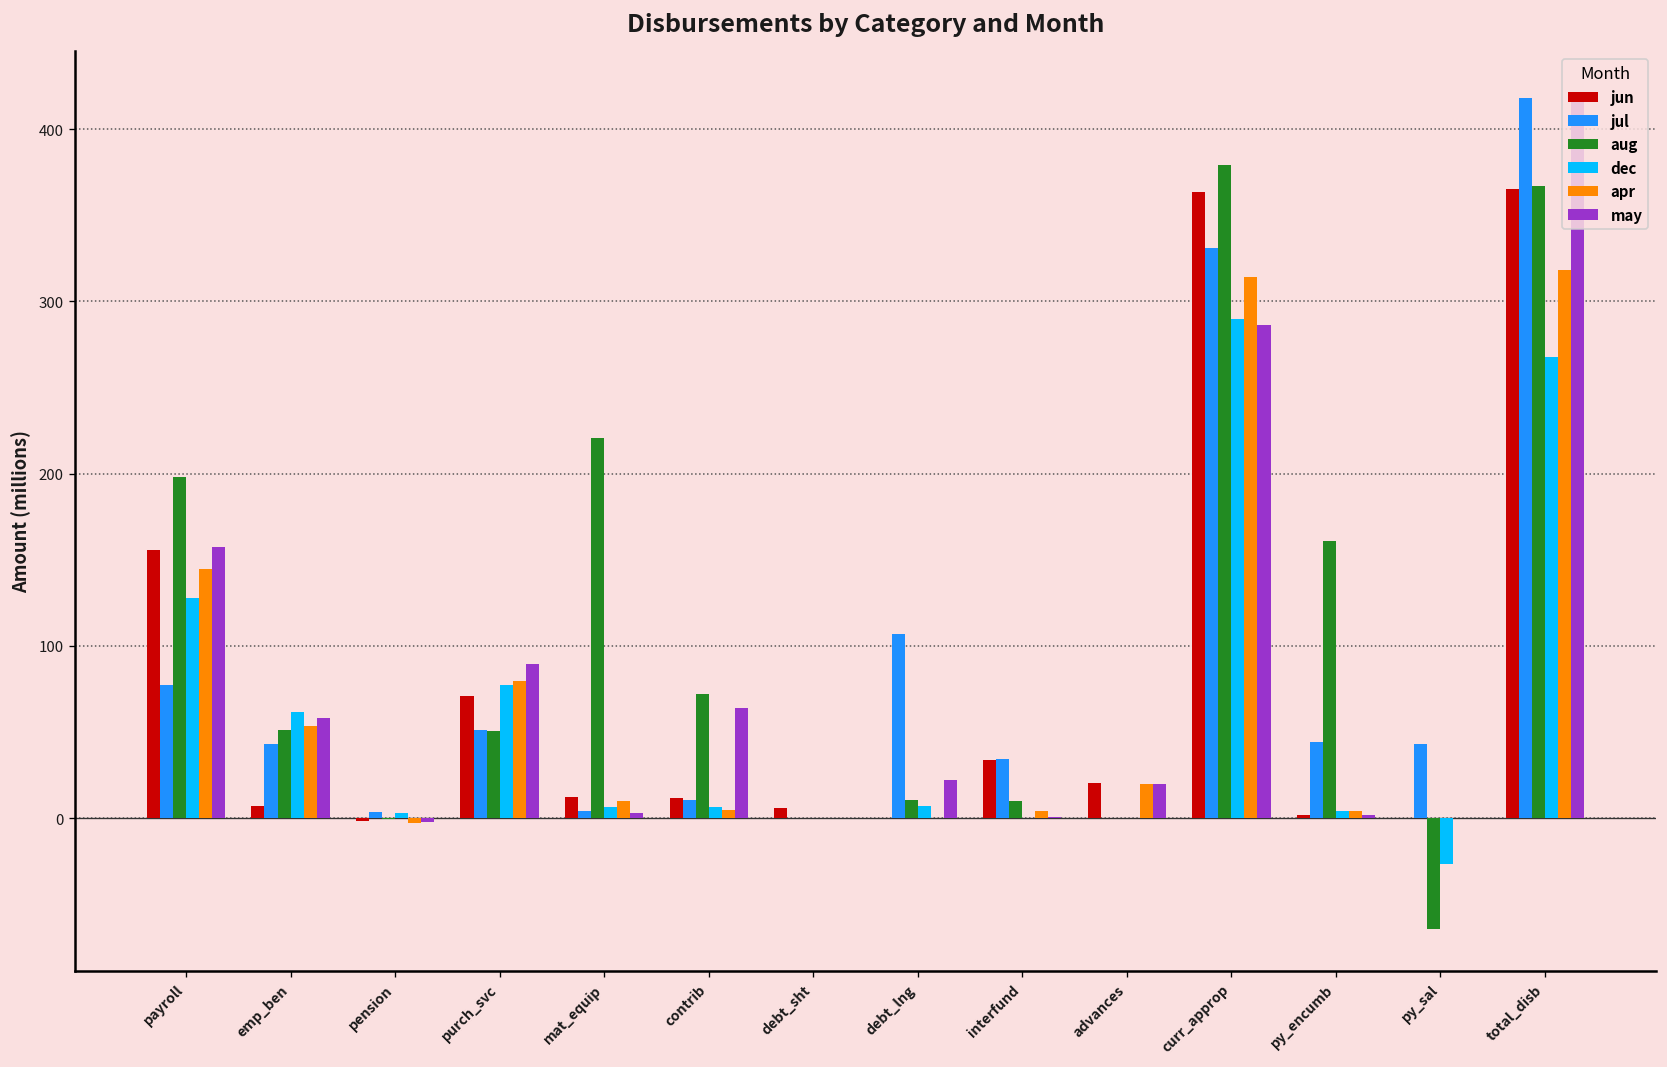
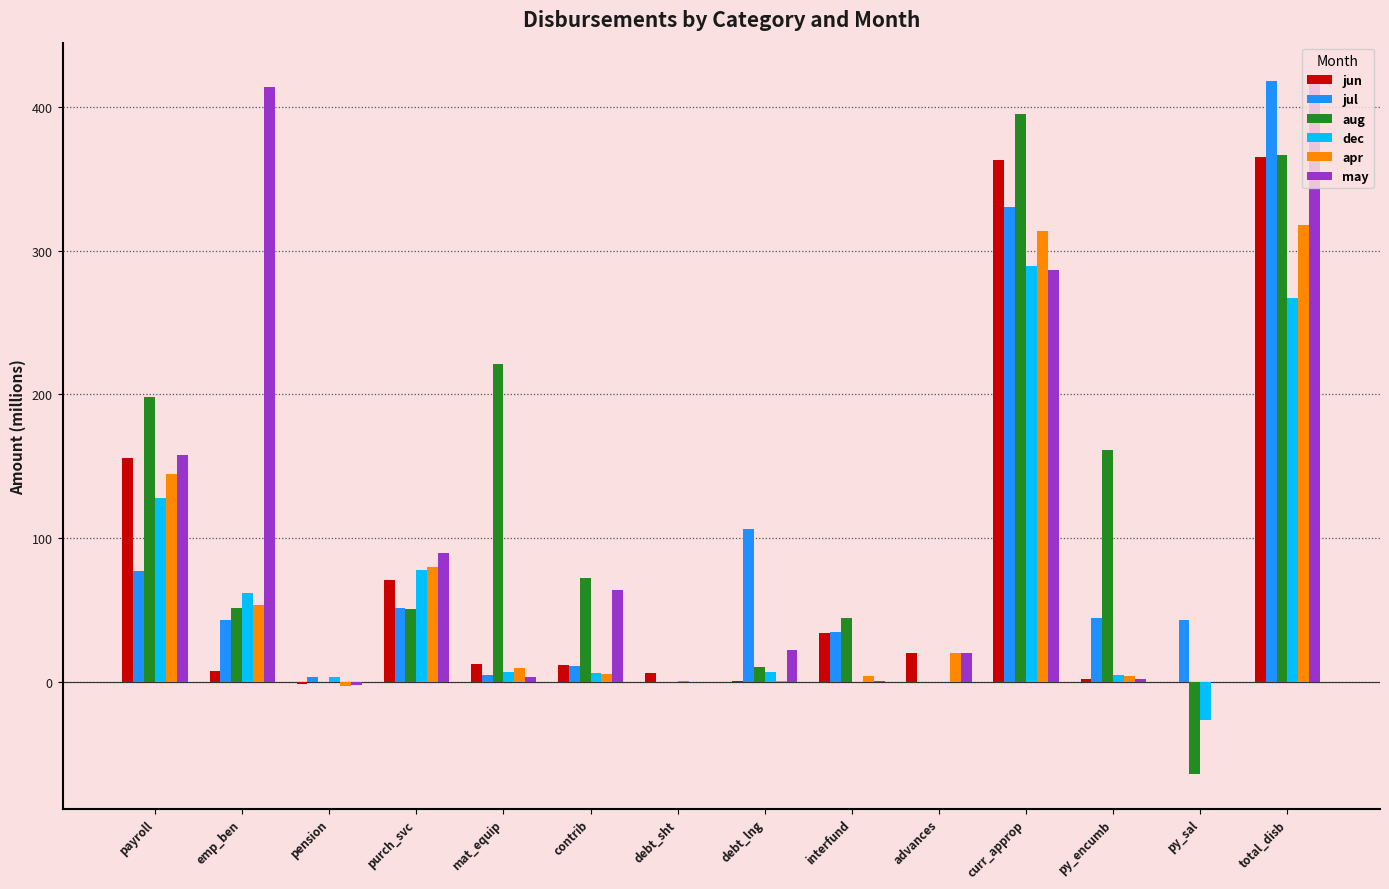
  {
    "jun": {
      "payroll": 156,
      "emp_ben": 7,
      "pension": -2,
      "purch_svc": 71,
      "mat_equip": 12,
      "contrib": 12,
      "debt_sht": 6,
      "interfund": 34,
      "advances": 20,
      "curr_approp": 363,
      "py_encumb": 2,
      "py_sal": 0,
      "total_disb": 365
    },
    "aug": {
      "payroll": 198,
      "emp_ben": 51,
      "purch_svc": 50,
      "mat_equip": 221,
      "contrib": 72,
      "debt_sht": 0,
      "debt_lng": 10,
-     "interfund": 10,
+     "interfund": 44,
      "advances": 0,
-     "curr_approp": 379,
+     "curr_approp": 395,
      "py_encumb": 161,
      "py_sal": -64,
      "total_disb": 367
    },
    "apr": {
      "payroll": 145,
      "emp_ben": 54,
      "pension": -3,
      "purch_svc": 80,
      "mat_equip": 10,
      "contrib": 5,
      "debt_sht": 0,
      "interfund": 4,
      "advances": 20,
      "curr_approp": 314,
      "py_encumb": 4,
      "py_sal": 0,
      "total_disb": 318
    },
    "may": {
      "payroll": 158,
-     "emp_ben": 58,
+     "emp_ben": 414,
      "pension": -2,
      "purch_svc": 90,
      "mat_equip": 3,
      "contrib": 64,
      "debt_sht": 0,
      "debt_lng": 22,
      "advances": 20,
      "curr_approp": 287,
      "py_sal": 0
    }
  }
